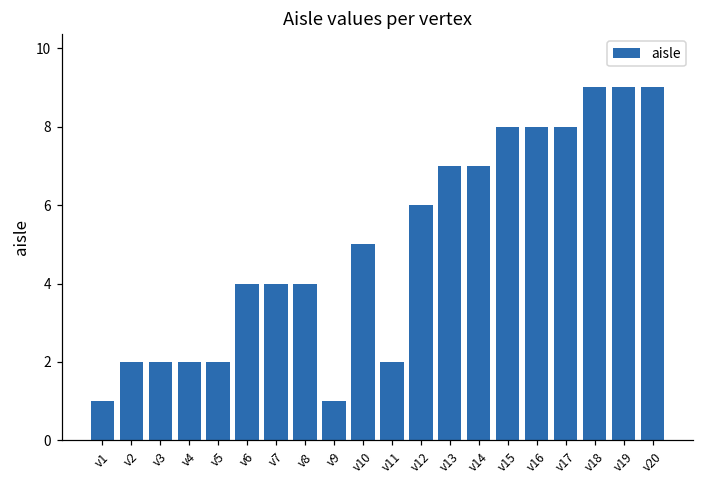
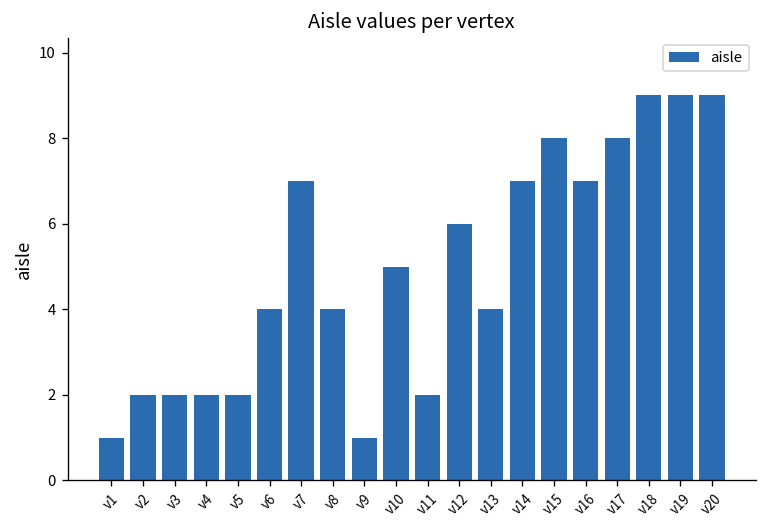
  {
    "v1": 1,
    "v2": 2,
    "v3": 2,
    "v4": 2,
    "v5": 2,
    "v6": 4,
-   "v7": 4,
+   "v7": 7,
    "v8": 4,
    "v9": 1,
    "v10": 5,
    "v11": 2,
    "v12": 6,
-   "v13": 7,
+   "v13": 4,
    "v14": 7,
    "v15": 8,
-   "v16": 8,
+   "v16": 7,
    "v17": 8,
    "v18": 9,
    "v19": 9,
    "v20": 9
  }
